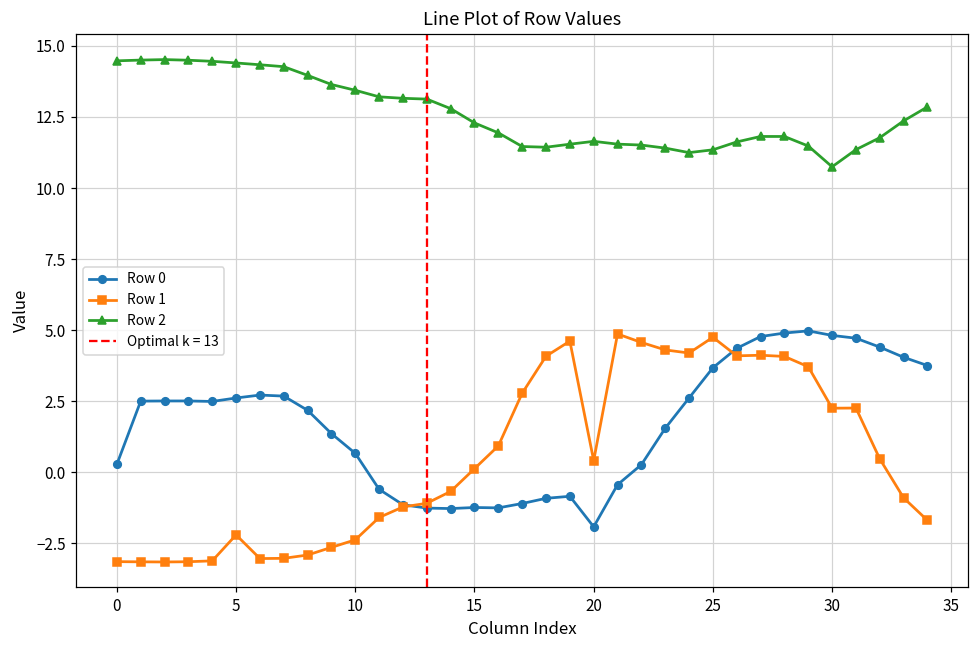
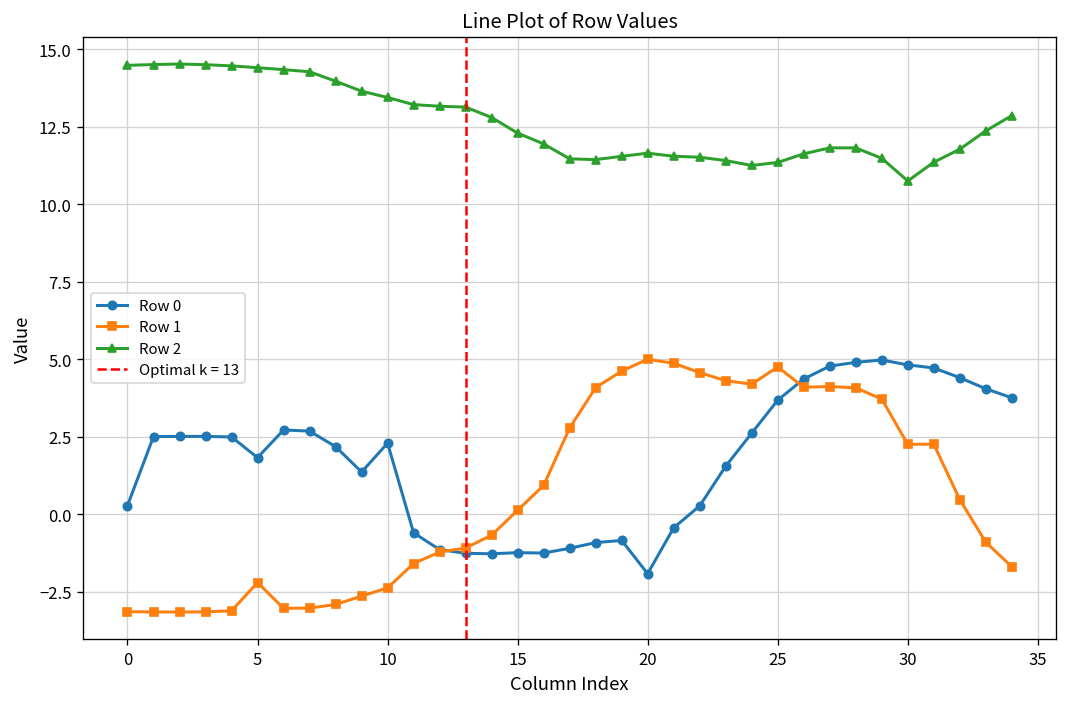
  {
    "Row 0": {
      "0": 0.3,
-     "5": 2.6,
-     "10": 0.7,
+     "5": 1.8,
+     "10": 2.3,
      "15": -1.2,
      "20": -1.9,
      "25": 3.7,
      "30": 4.8
    },
    "Row 1": {
      "0": -3.1,
      "5": -2.2,
      "10": -2.4,
      "15": 0.1,
-     "20": 0.4,
+     "20": 5.0,
      "25": 4.7,
      "30": 2.3
    },
    "Row 2": {
      "0": 14.5,
      "5": 14.4,
      "10": 13.4,
      "15": 12.3,
      "20": 11.6,
      "25": 11.3,
      "30": 10.7
    }
  }
